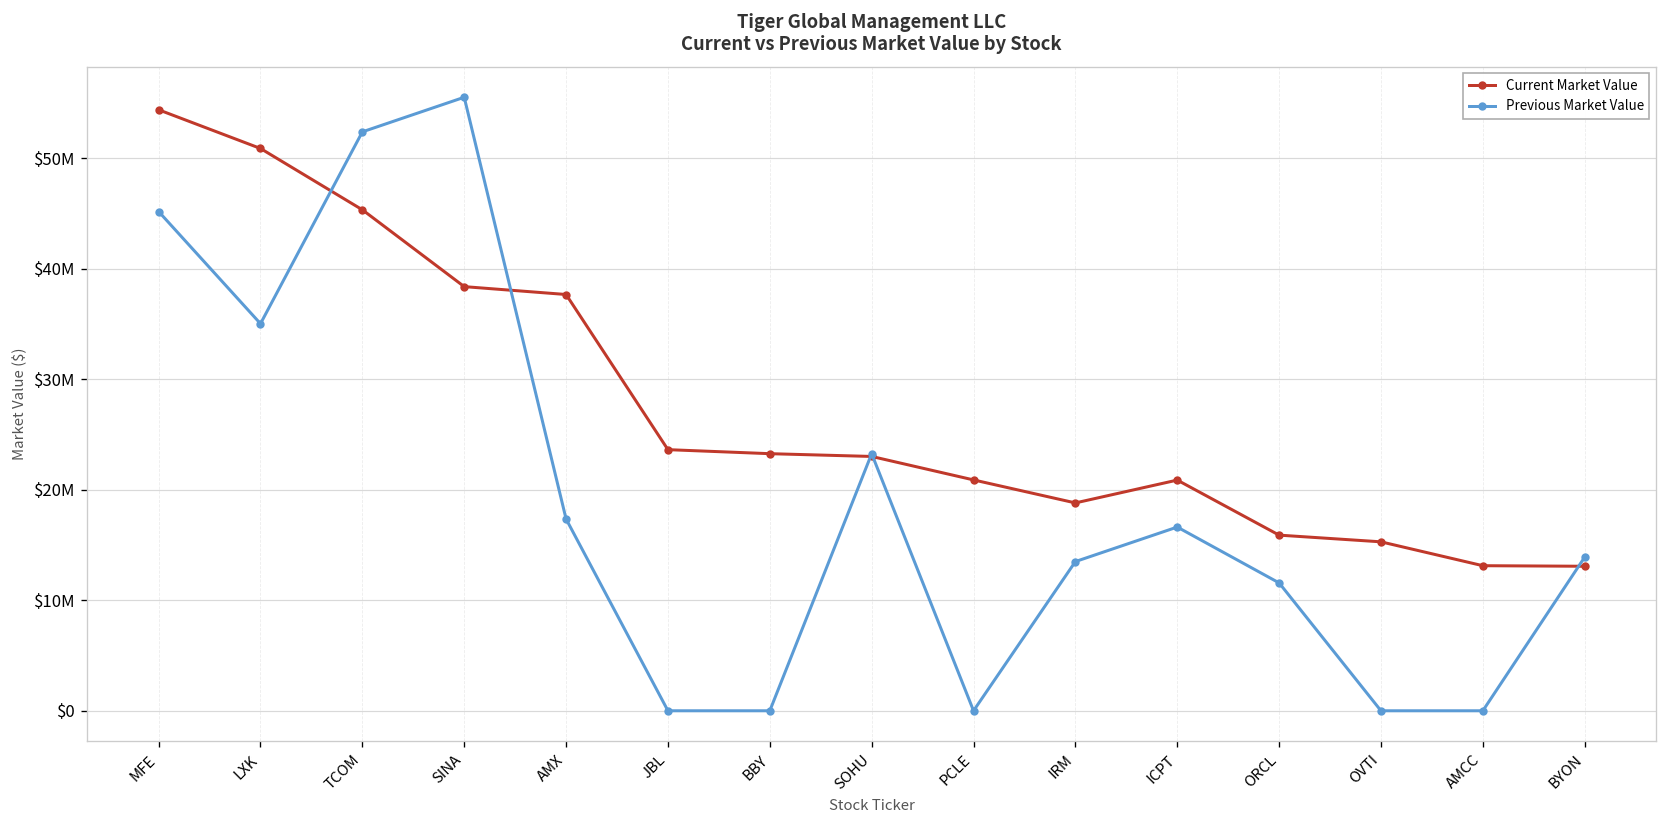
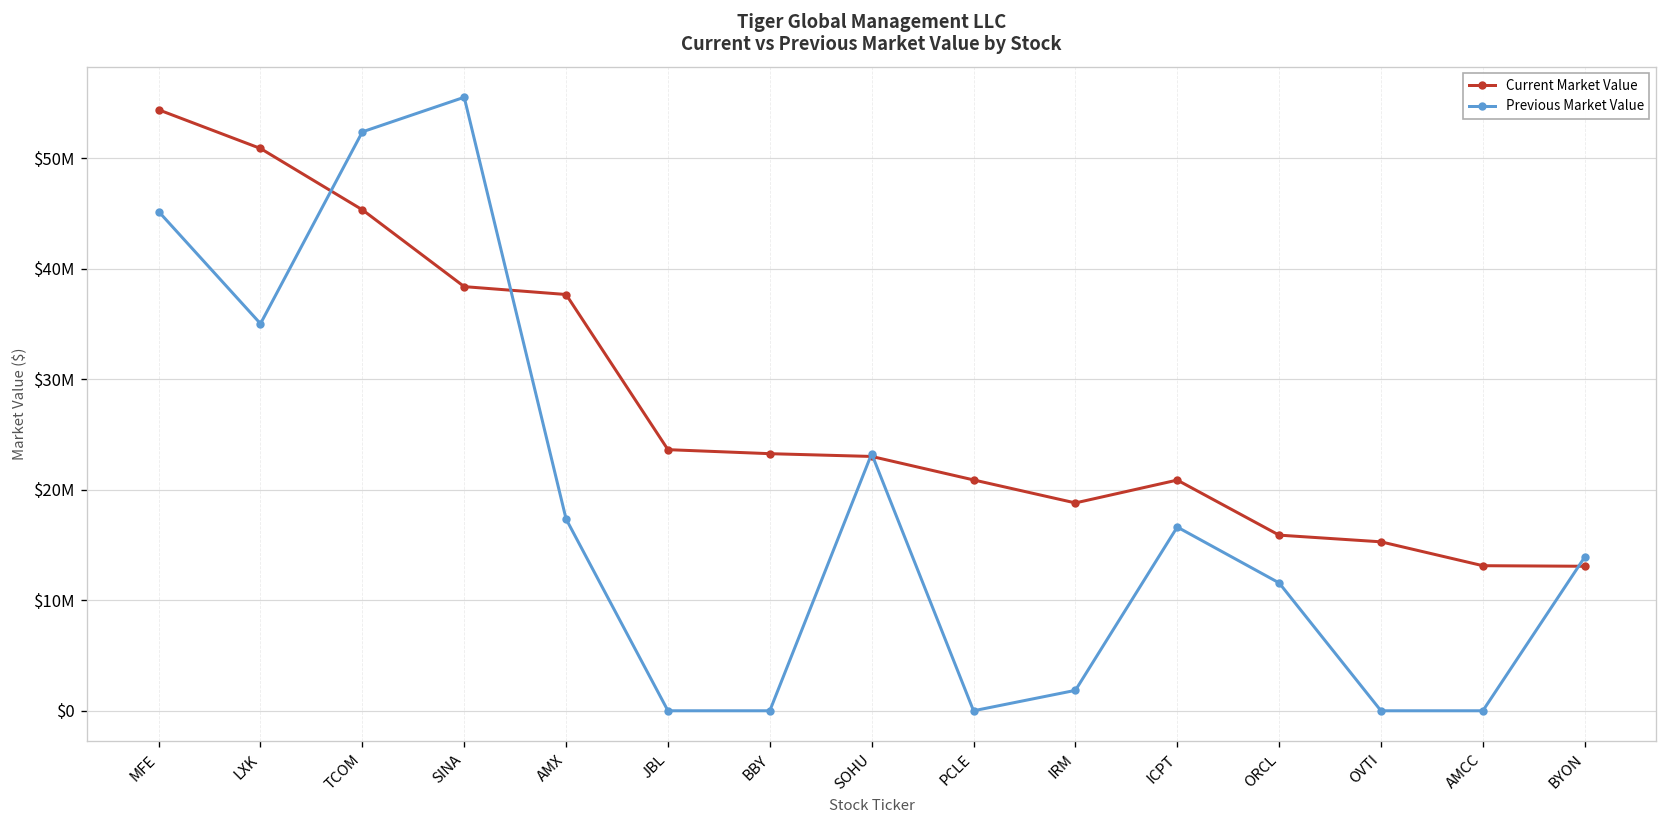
  {
    "Current Market Value": {
      "MFE": "$54000000",
      "LXK": "$51000000",
      "TCOM": "$45000000",
      "SINA": "$38000000",
      "AMX": "$38000000",
      "JBL": "$24000000",
      "BBY": "$23000000",
      "PCLE": "$21000000",
      "IRM": "$19000000",
      "ICPT": "$21000000",
      "ORCL": "$16000000",
      "OVTI": "$15000000",
      "AMCC": "$13000000",
      "BYON": "$13000000"
    },
    "Previous Market Value": {
      "MFE": "$45000000",
      "LXK": "$35000000",
      "TCOM": "$52000000",
      "SINA": "$56000000",
      "AMX": "$17000000",
      "JBL": "$0",
      "BBY": "$0",
      "PCLE": "$0",
-     "IRM": "$14000000",
+     "IRM": "$2000000",
      "ICPT": "$17000000",
      "ORCL": "$12000000",
      "OVTI": "$0",
      "AMCC": "$0",
      "BYON": "$14000000"
    }
  }
